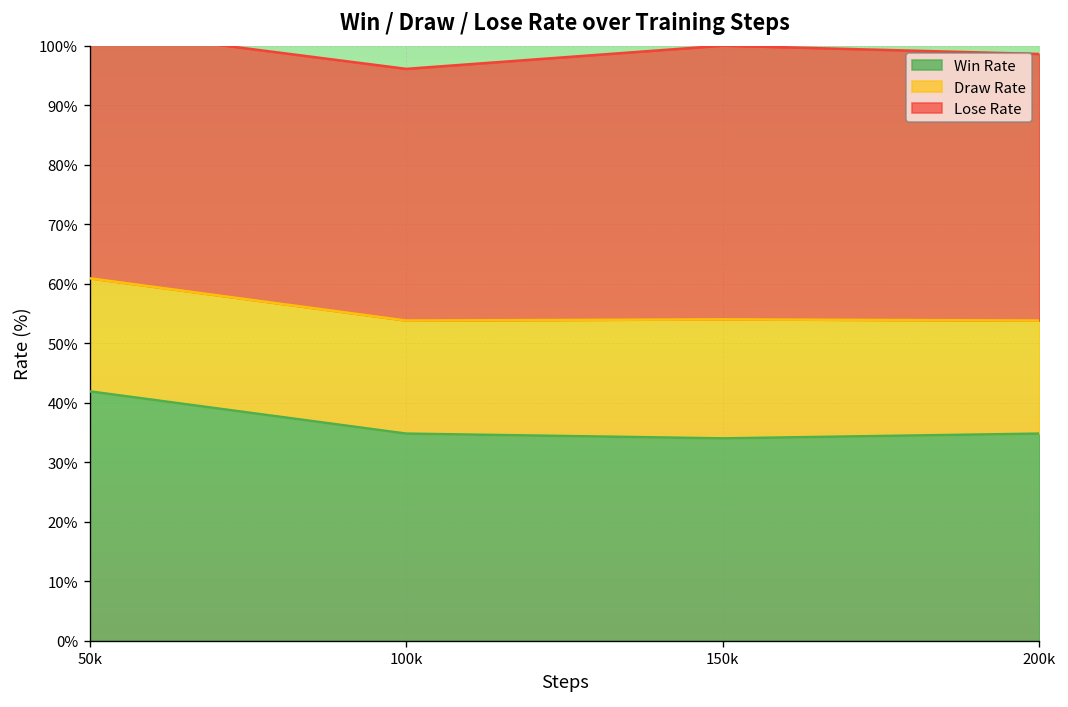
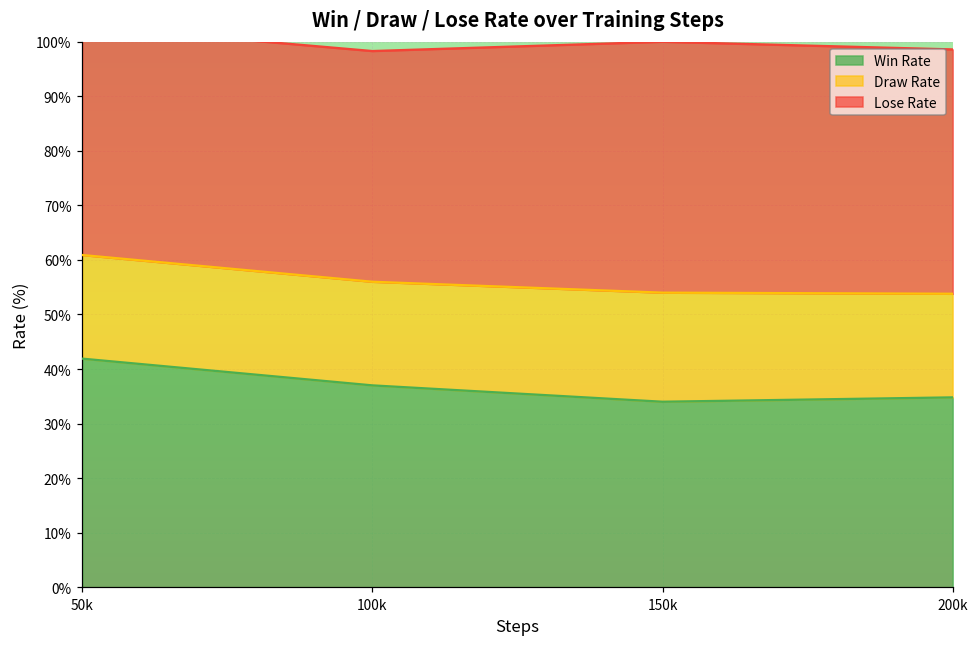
  {
    "Win Rate": {
      "50k": "42%",
-     "100k": "35%",
+     "100k": "37%",
      "150k": "34%",
      "200k": "35%"
    },
    "Draw Rate": {
      "50k": "19%",
      "100k": "19%",
      "150k": "20%",
      "200k": "19%"
    },
    "Lose Rate": {
      "100k": "42%",
      "150k": "46%",
      "200k": "45%"
    }
  }
